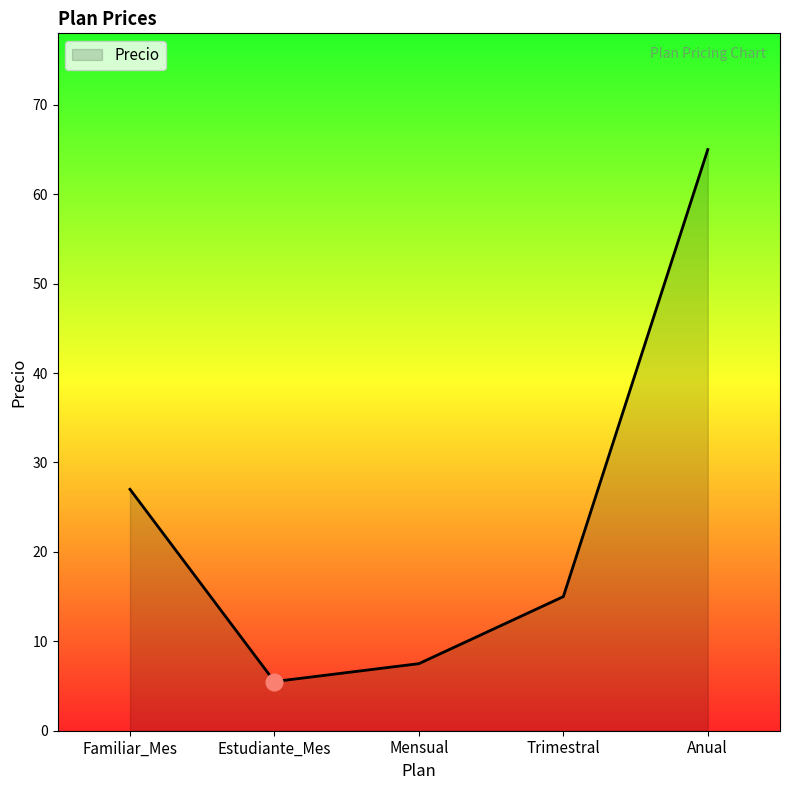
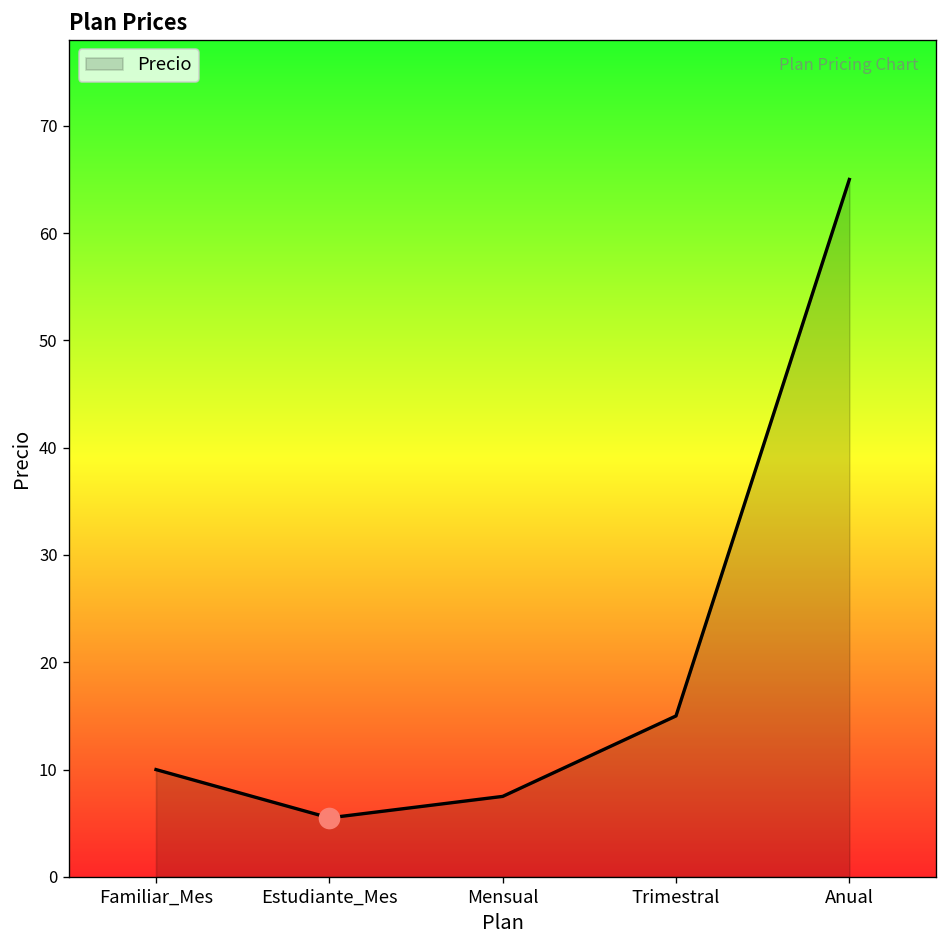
  {
    "Precio": {
-     "Familiar_Mes": 27,
+     "Familiar_Mes": 10,
      "Mensual": 8,
      "Trimestral": 15,
      "Anual": 65
    }
  }
